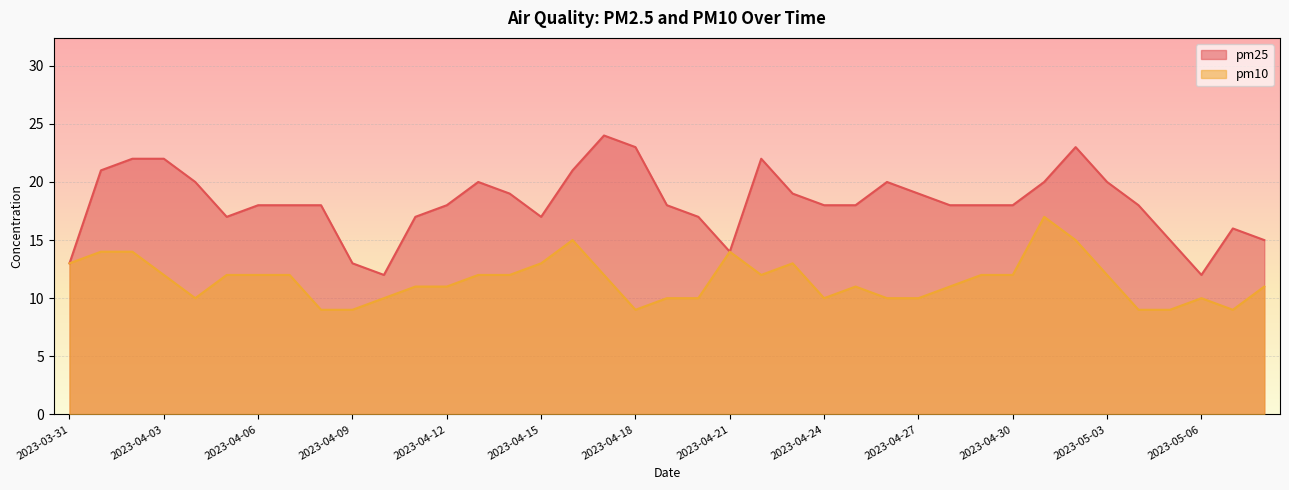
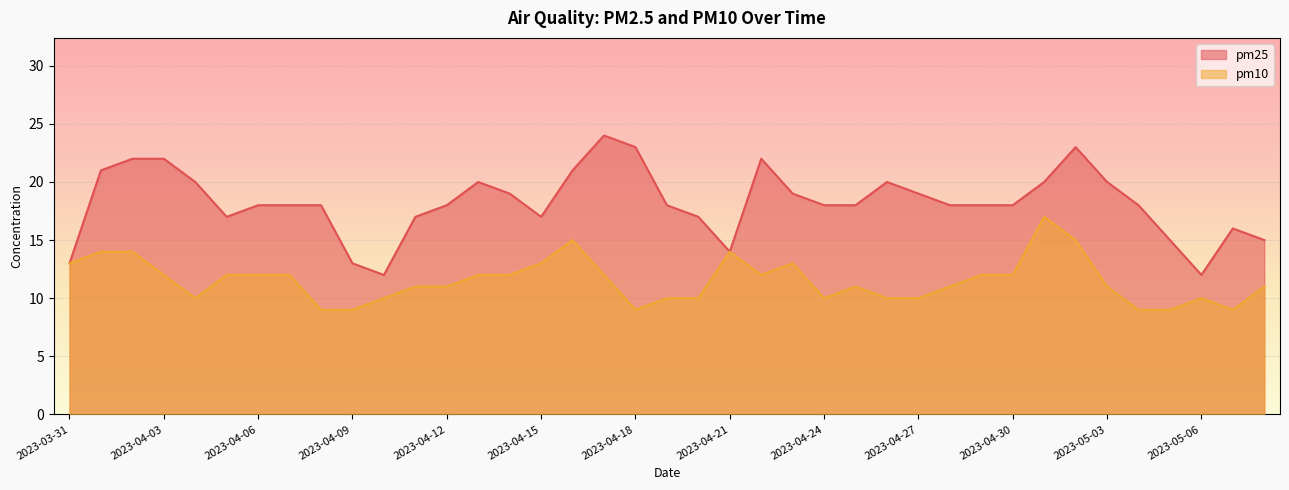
  {
    "pm25": {
      "2023-04-03": 22,
      "2023-04-06": 18,
      "2023-04-09": 13,
      "2023-04-12": 18,
      "2023-04-15": 17,
      "2023-04-18": 23,
      "2023-04-24": 18,
      "2023-04-27": 19,
      "2023-04-30": 18,
      "2023-05-03": 20,
      "2023-05-06": 12
    },
    "pm10": {
      "2023-04-03": 12,
      "2023-04-06": 12,
      "2023-04-09": 9,
      "2023-04-12": 11,
      "2023-04-15": 13,
      "2023-04-18": 9,
      "2023-04-24": 10,
      "2023-04-27": 10,
      "2023-04-30": 12,
-     "2023-05-03": 12,
+     "2023-05-03": 11,
      "2023-05-06": 10
    }
  }
